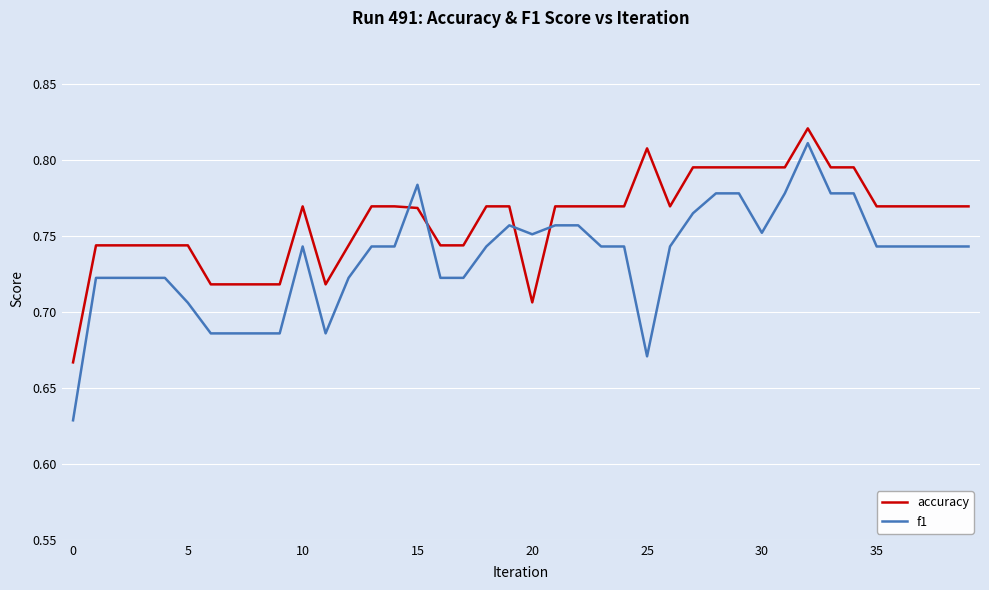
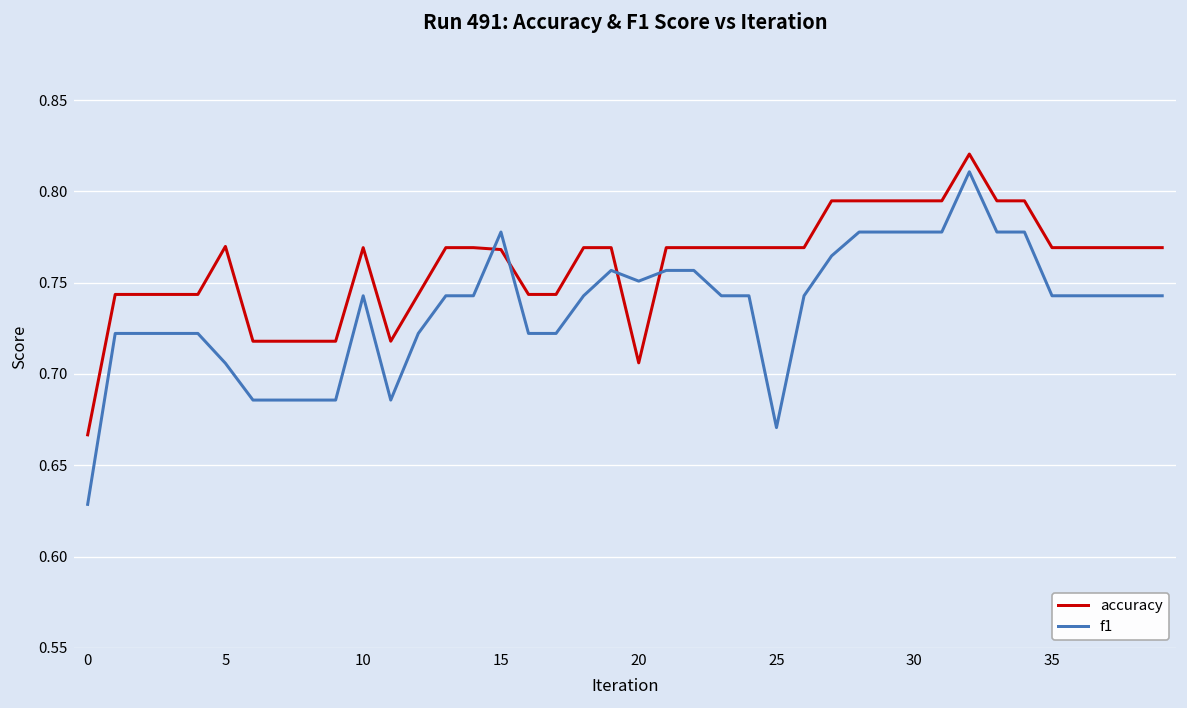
  {
    "accuracy": {
      "0": 0.667,
-     "5": 0.744,
+     "5": 0.770,
      "10": 0.769,
      "15": 0.768,
      "20": 0.706,
-     "25": 0.807,
+     "25": 0.769,
      "30": 0.795,
      "35": 0.769
    },
    "f1": {
      "0": 0.629,
      "5": 0.706,
      "10": 0.743,
-     "15": 0.783,
+     "15": 0.778,
      "20": 0.751,
      "25": 0.671,
-     "30": 0.752,
+     "30": 0.778,
      "35": 0.743
    }
  }
